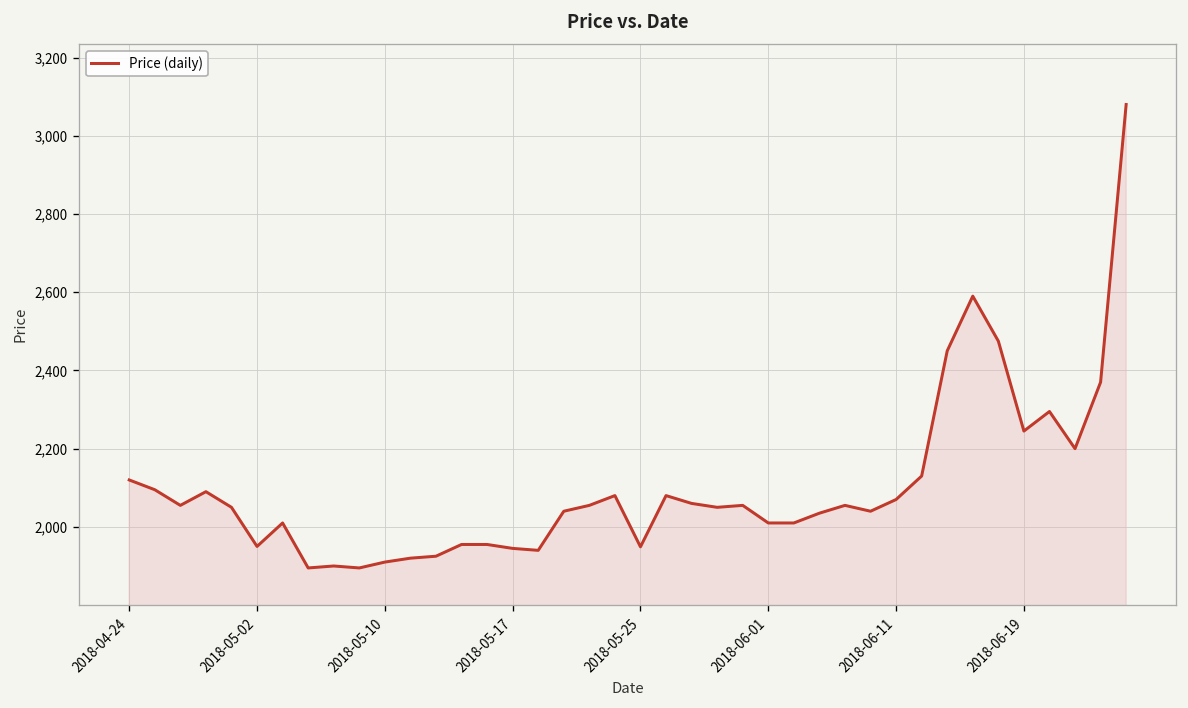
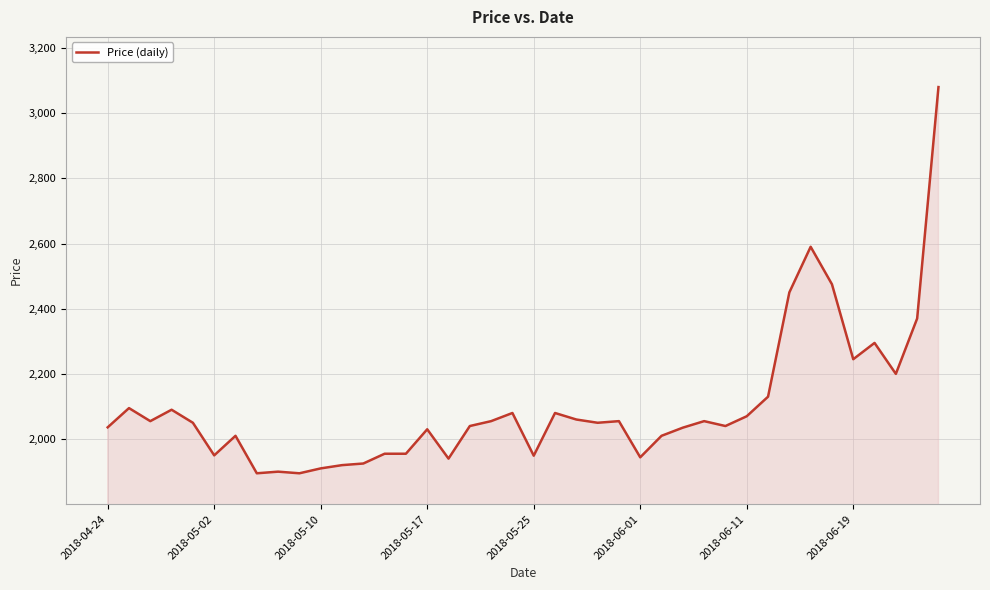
  {
-   "2018-04-24": "2,120",
+   "2018-04-24": "2,040",
    "2018-05-02": "1,950",
    "2018-05-10": "1,910",
-   "2018-05-17": "1,950",
+   "2018-05-17": "2,030",
    "2018-05-25": "1,950",
-   "2018-06-01": "2,010",
+   "2018-06-01": "1,940",
    "2018-06-11": "2,070",
    "2018-06-19": "2,250"
  }
